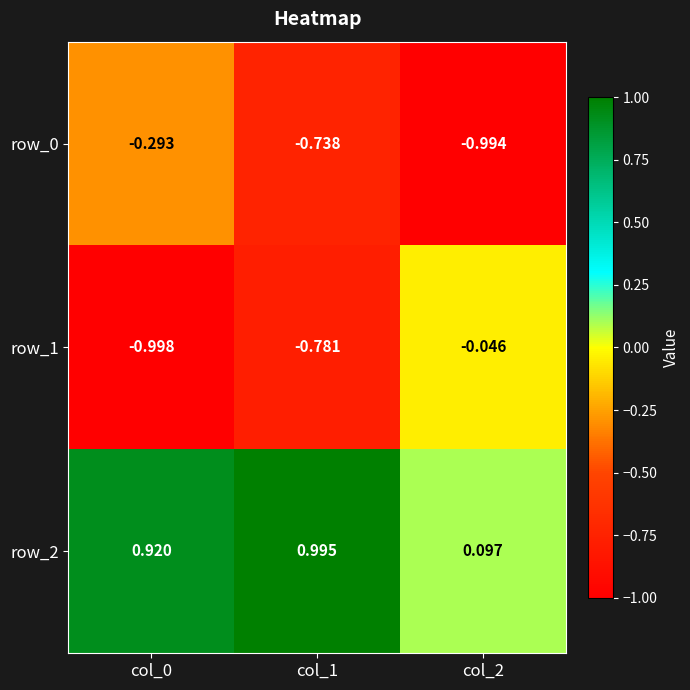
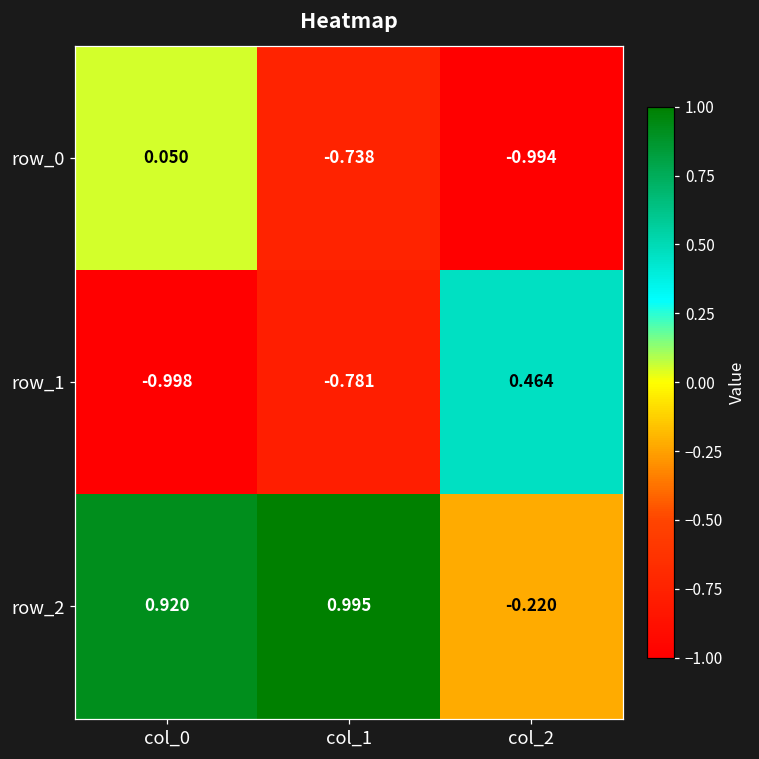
  {
    "row_0": {
-     "col_0": -0.293,
+     "col_0": 0.050,
      "col_1": -0.738,
      "col_2": -0.994
    },
    "row_1": {
      "col_0": -0.998,
      "col_1": -0.781,
-     "col_2": -0.046
+     "col_2": 0.464
    },
    "row_2": {
      "col_0": 0.920,
      "col_1": 0.995,
-     "col_2": 0.097
+     "col_2": -0.220
    }
  }
